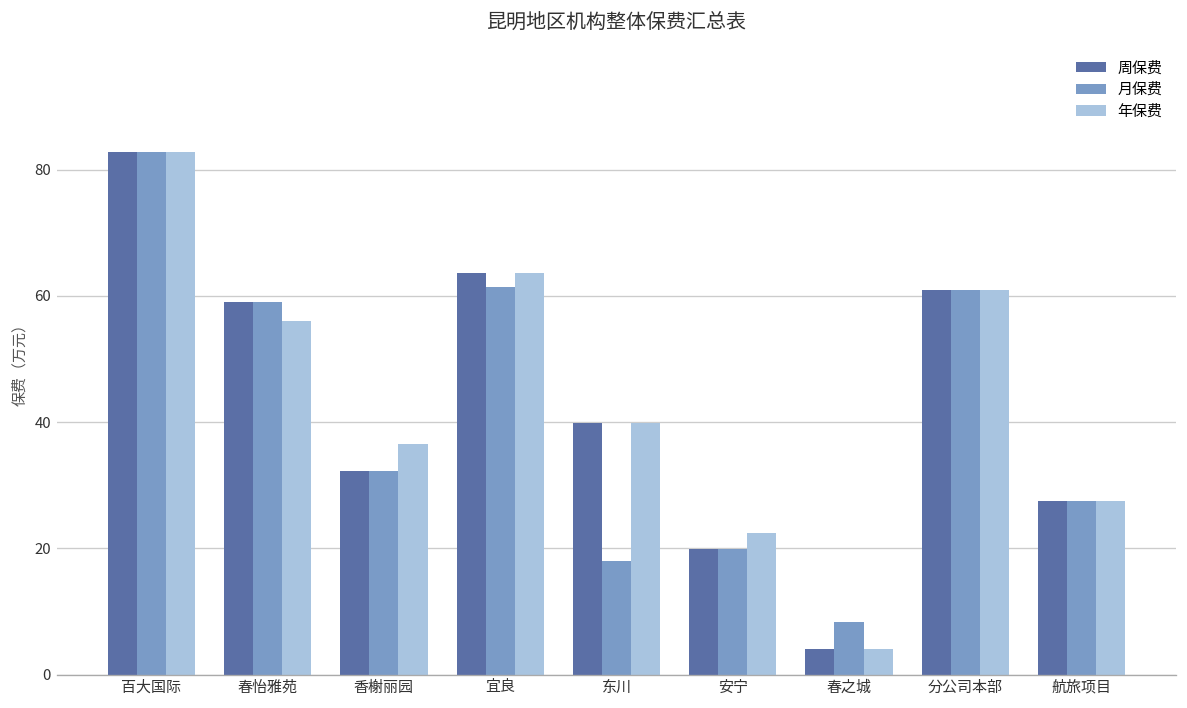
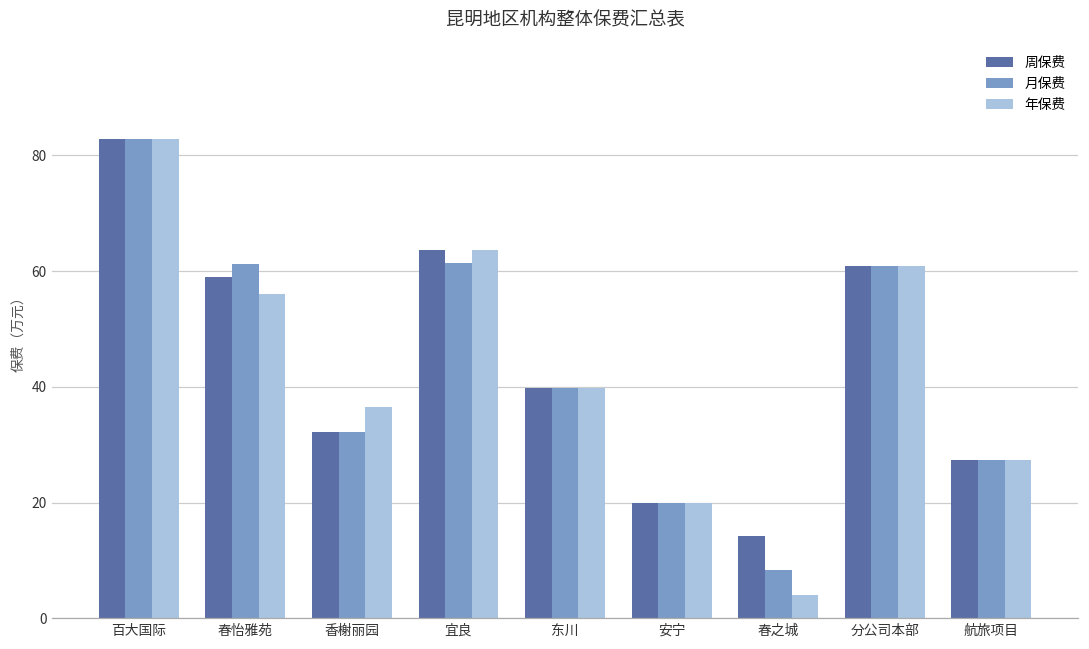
  {
    "周保费": {
      "百大国际": 83,
      "春怡雅苑": 59,
      "香榭丽园": 32,
      "宜良": 64,
      "东川": 40,
      "安宁": 20,
-     "春之城": 4,
+     "春之城": 14,
      "分公司本部": 61,
      "航旅项目": 27
    },
    "月保费": {
      "百大国际": 83,
-     "春怡雅苑": 59,
+     "春怡雅苑": 61,
      "香榭丽园": 32,
      "宜良": 61,
-     "东川": 18,
+     "东川": 40,
      "安宁": 20,
      "春之城": 8,
      "分公司本部": 61,
      "航旅项目": 27
    },
    "年保费": {
      "百大国际": 83,
      "春怡雅苑": 56,
      "香榭丽园": 36,
      "宜良": 64,
      "东川": 40,
-     "安宁": 22,
+     "安宁": 20,
      "春之城": 4,
      "分公司本部": 61,
      "航旅项目": 27
    }
  }
